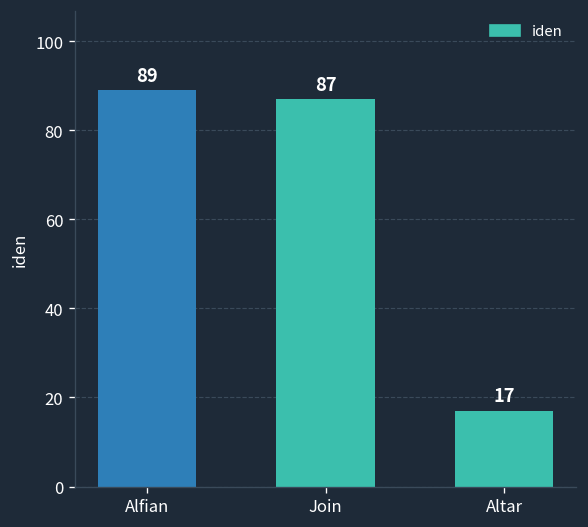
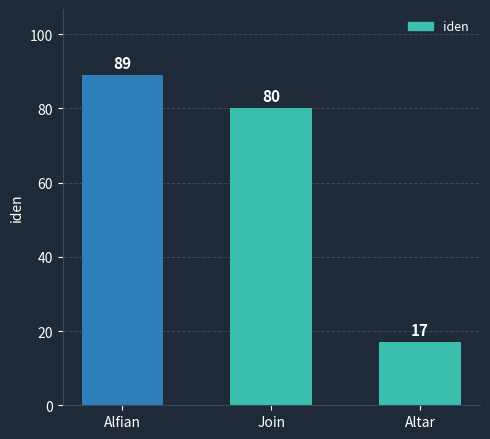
  {
    "Alfian": 89,
-   "Join": 87,
+   "Join": 80,
    "Altar": 17
  }
